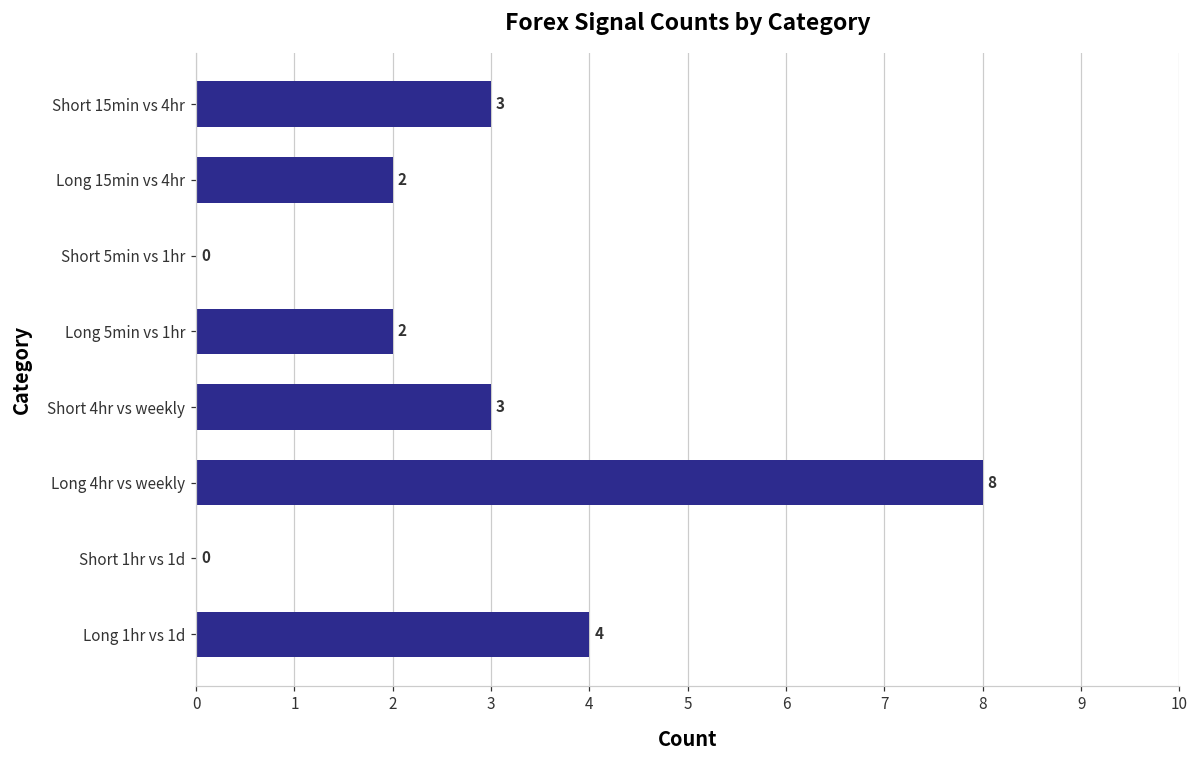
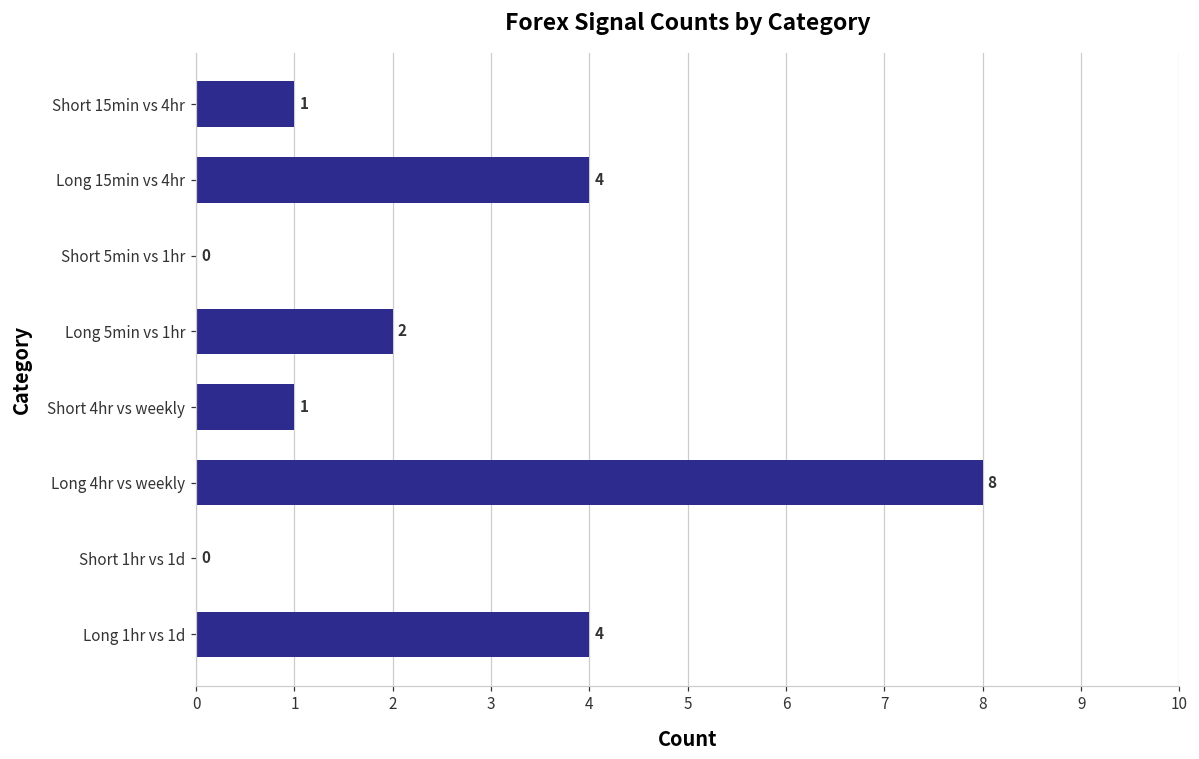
  {
-   "Short 15min vs 4hr": 3,
-   "Long 15min vs 4hr": 2,
+   "Short 15min vs 4hr": 1,
+   "Long 15min vs 4hr": 4,
    "Short 5min vs 1hr": 0,
    "Long 5min vs 1hr": 2,
-   "Short 4hr vs weekly": 3,
+   "Short 4hr vs weekly": 1,
    "Long 4hr vs weekly": 8,
    "Short 1hr vs 1d": 0,
    "Long 1hr vs 1d": 4
  }
